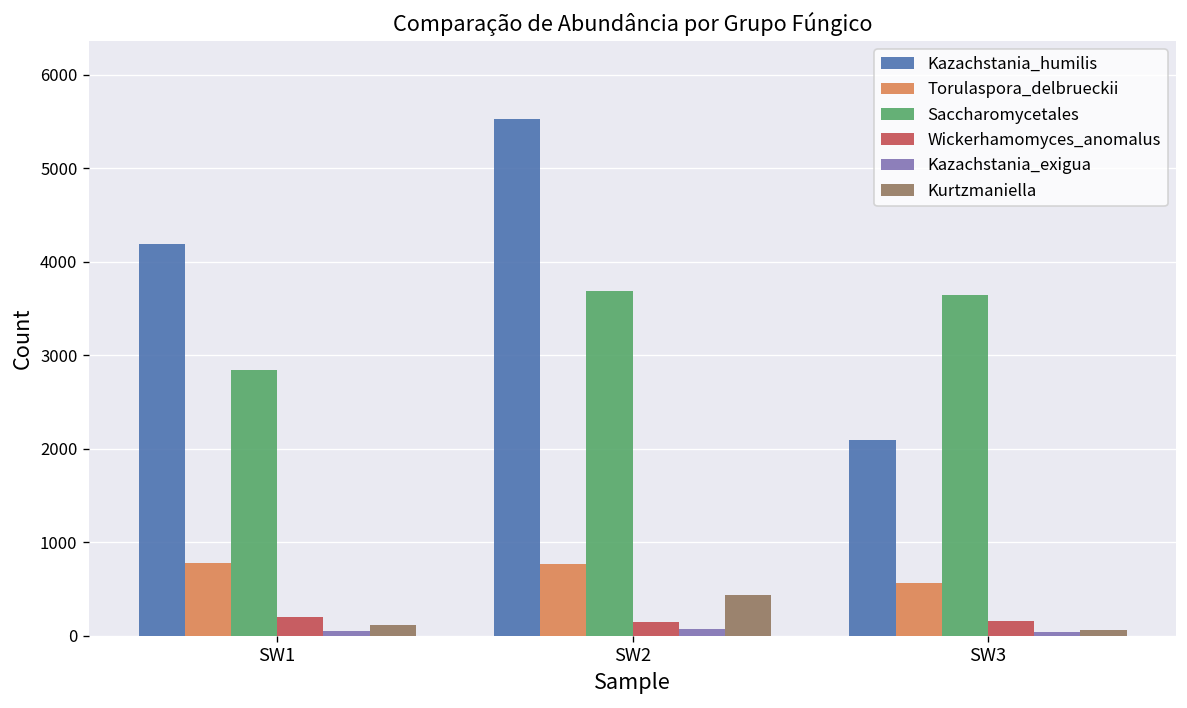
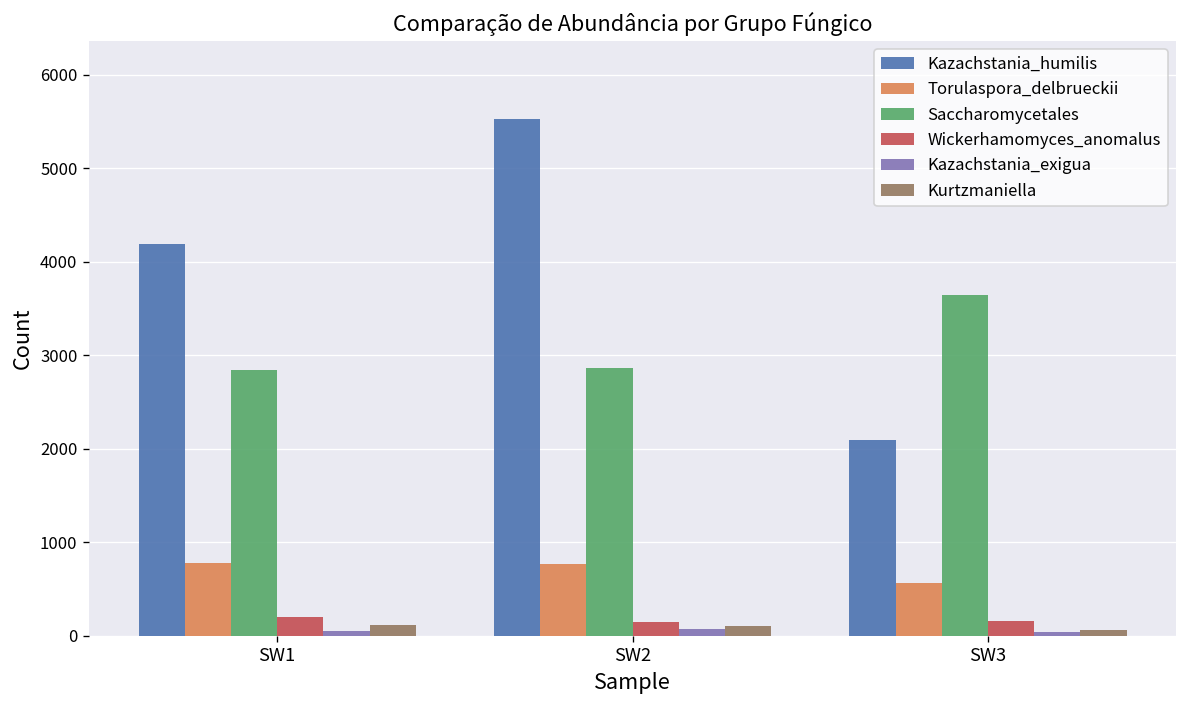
  {
    "Saccharomycetales": {
      "SW1": 2800,
-     "SW2": 3700,
+     "SW2": 2900,
      "SW3": 3600
    },
    "Kurtzmaniella": {
      "SW1": 100,
-     "SW2": 400,
+     "SW2": 100,
      "SW3": 100
    }
  }
